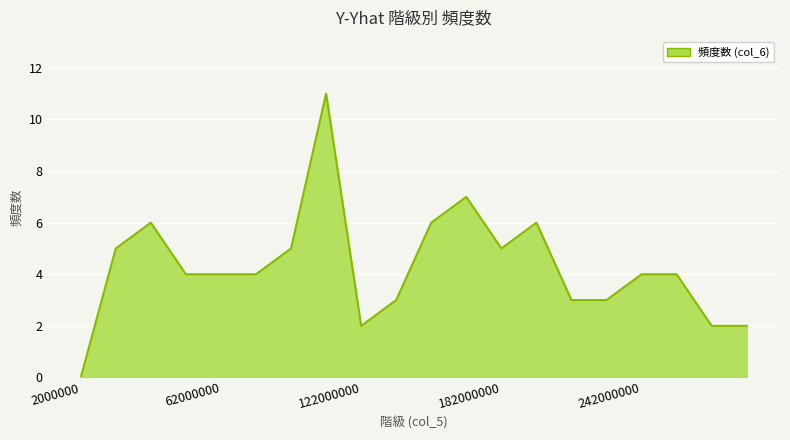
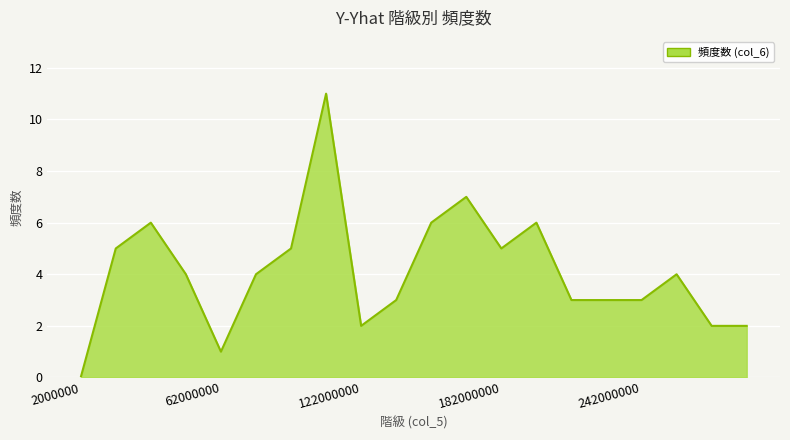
  {
    "2000000": 0,
-   "62000000": 4,
+   "62000000": 1,
    "122000000": 2,
    "182000000": 5,
-   "242000000": 4
+   "242000000": 3
  }
